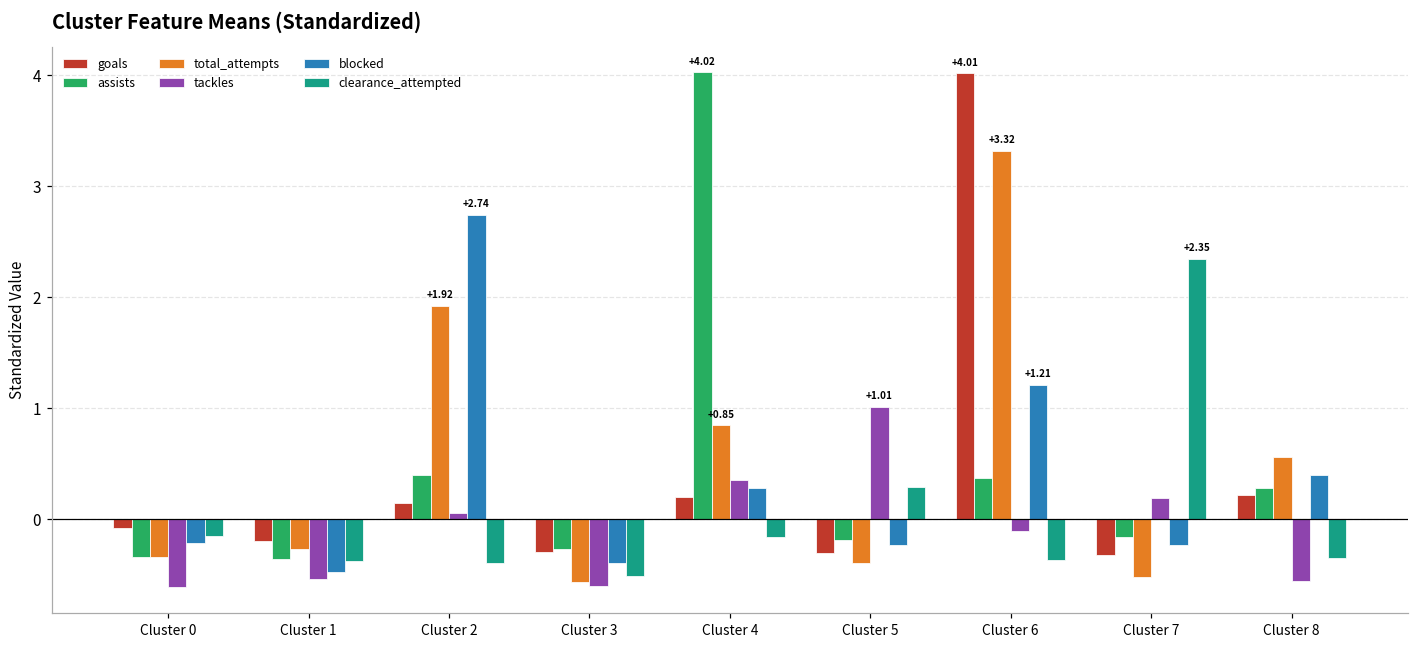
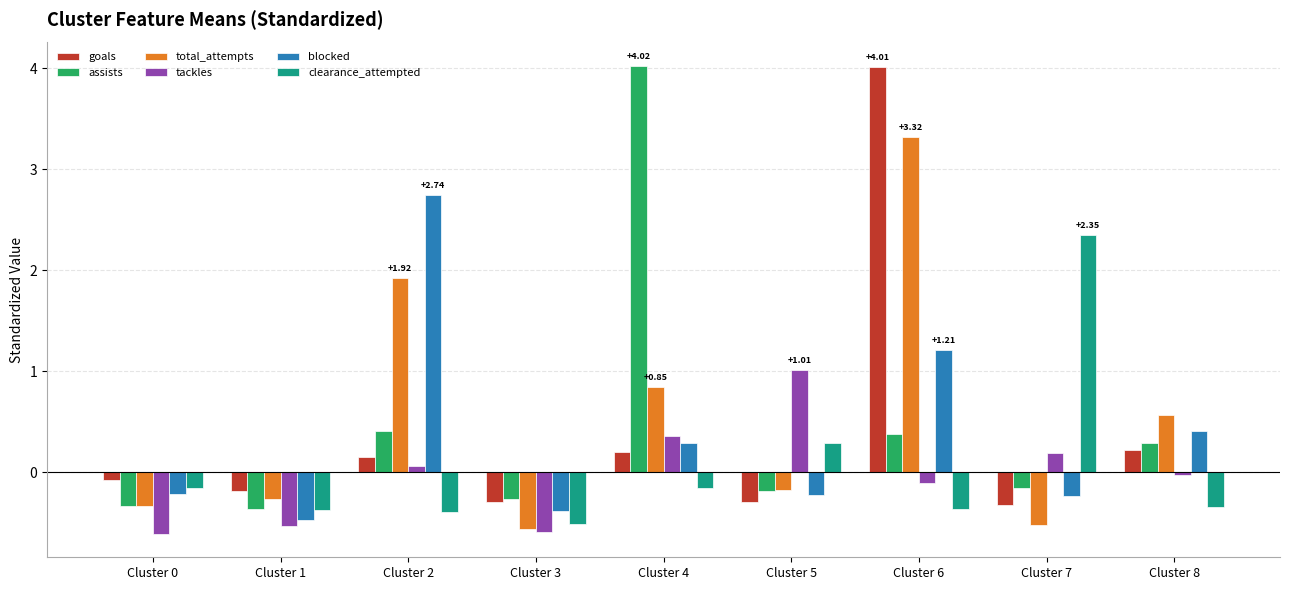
  {
    "goals": {
      "Cluster 6": "+4.01"
    },
    "total_attempts": {
      "Cluster 0": "-0.34",
      "Cluster 1": "-0.27",
      "Cluster 3": "-0.57",
-     "Cluster 5": "-0.39",
+     "Cluster 5": "-0.18",
      "Cluster 7": "-0.52",
      "Cluster 8": "0.56"
    },
    "tackles": {
      "Cluster 0": "-0.61",
      "Cluster 1": "-0.53",
      "Cluster 2": "0.06",
      "Cluster 3": "-0.60",
      "Cluster 4": "0.35",
      "Cluster 6": "-0.11",
      "Cluster 7": "0.19",
-     "Cluster 8": "-0.55"
+     "Cluster 8": "-0.03"
    },
    "blocked": {
      "Cluster 2": "+2.74",
      "Cluster 6": "+1.21"
    }
  }
